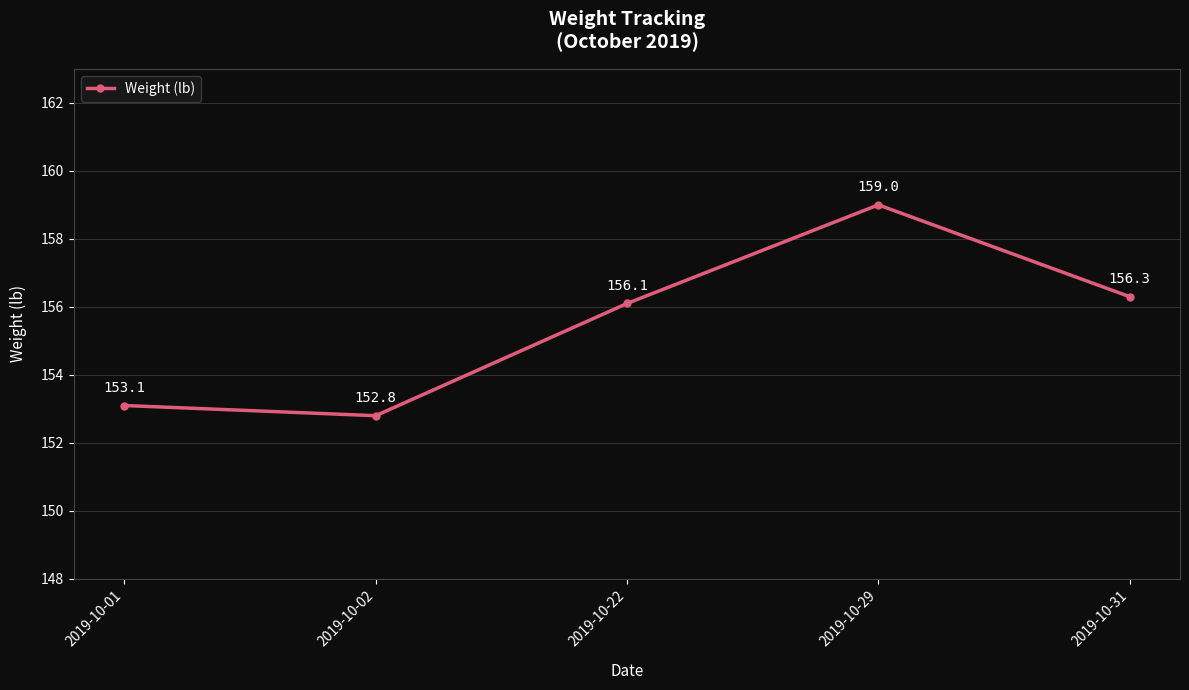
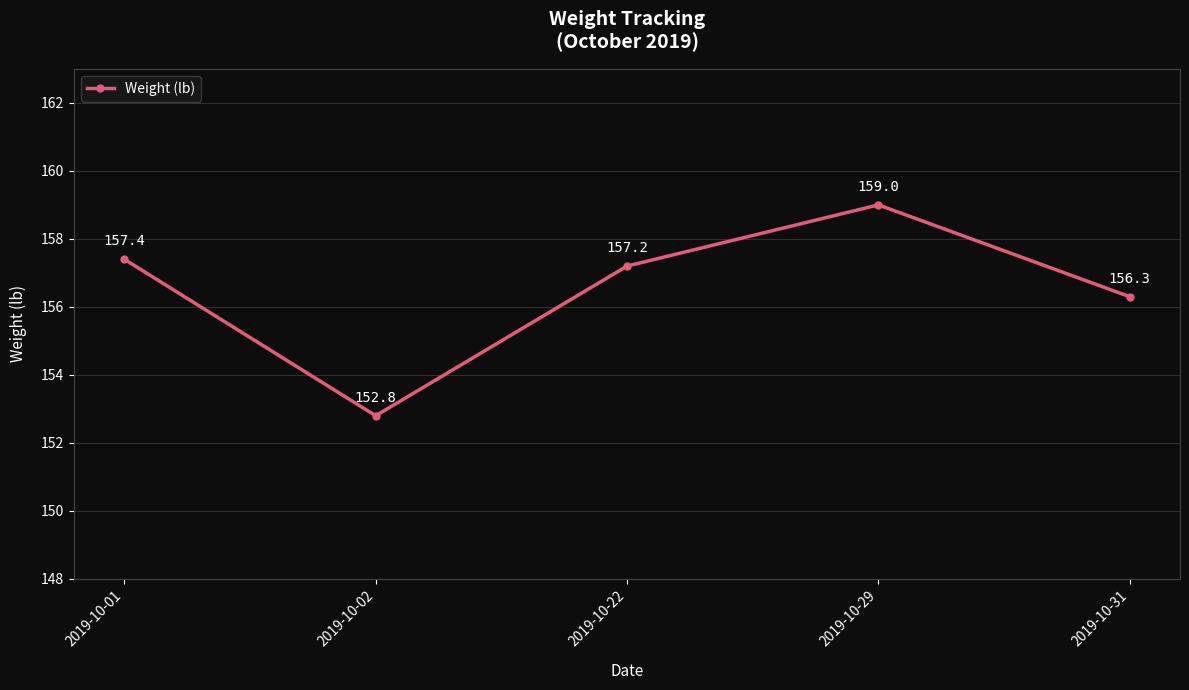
  {
-   "2019-10-01": 153.1,
+   "2019-10-01": 157.4,
    "2019-10-02": 152.8,
-   "2019-10-22": 156.1,
+   "2019-10-22": 157.2,
    "2019-10-29": 159.0,
    "2019-10-31": 156.3
  }
